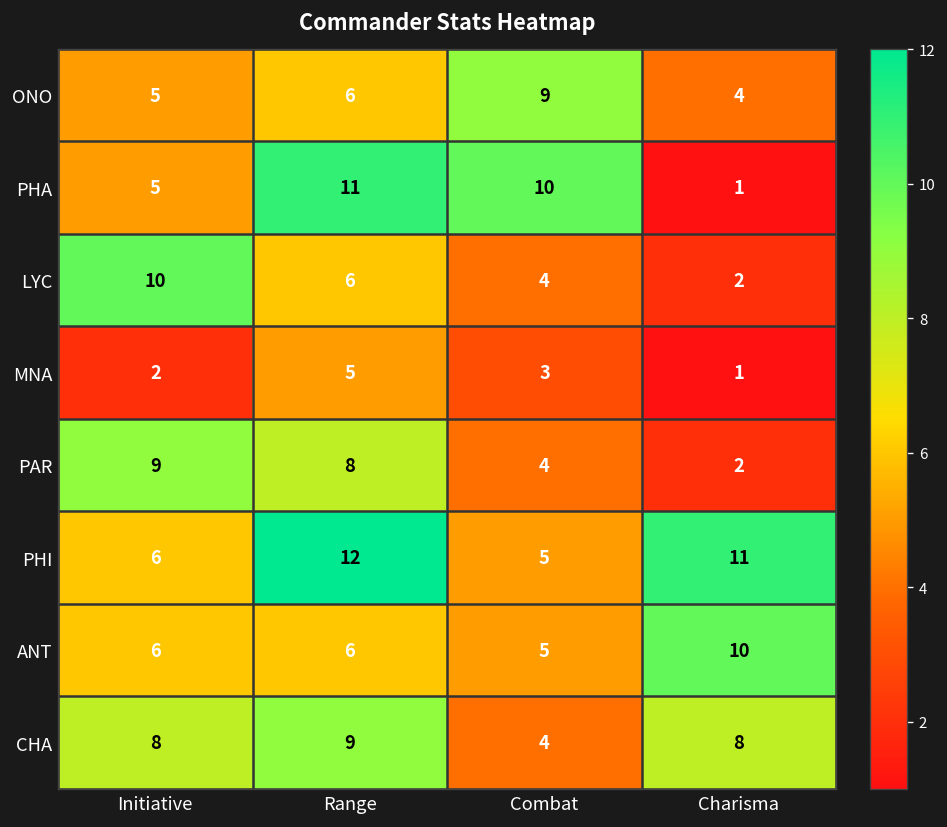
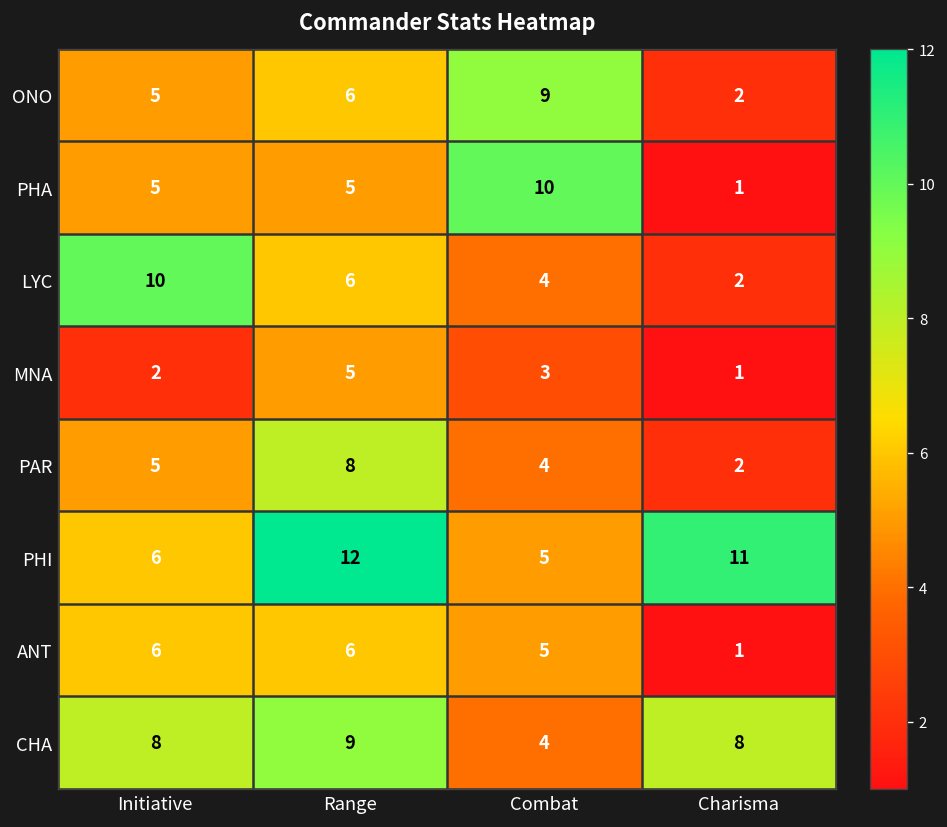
  {
    "ONO": {
      "Initiative": 5,
      "Range": 6,
      "Combat": 9,
-     "Charisma": 4
+     "Charisma": 2
    },
    "PHA": {
      "Initiative": 5,
-     "Range": 11,
+     "Range": 5,
      "Combat": 10,
      "Charisma": 1
    },
    "LYC": {
      "Initiative": 10,
      "Range": 6,
      "Combat": 4,
      "Charisma": 2
    },
    "MNA": {
      "Initiative": 2,
      "Range": 5,
      "Combat": 3,
      "Charisma": 1
    },
    "PAR": {
-     "Initiative": 9,
+     "Initiative": 5,
      "Range": 8,
      "Combat": 4,
      "Charisma": 2
    },
    "PHI": {
      "Initiative": 6,
      "Range": 12,
      "Combat": 5,
      "Charisma": 11
    },
    "ANT": {
      "Initiative": 6,
      "Range": 6,
      "Combat": 5,
-     "Charisma": 10
+     "Charisma": 1
    },
    "CHA": {
      "Initiative": 8,
      "Range": 9,
      "Combat": 4,
      "Charisma": 8
    }
  }
